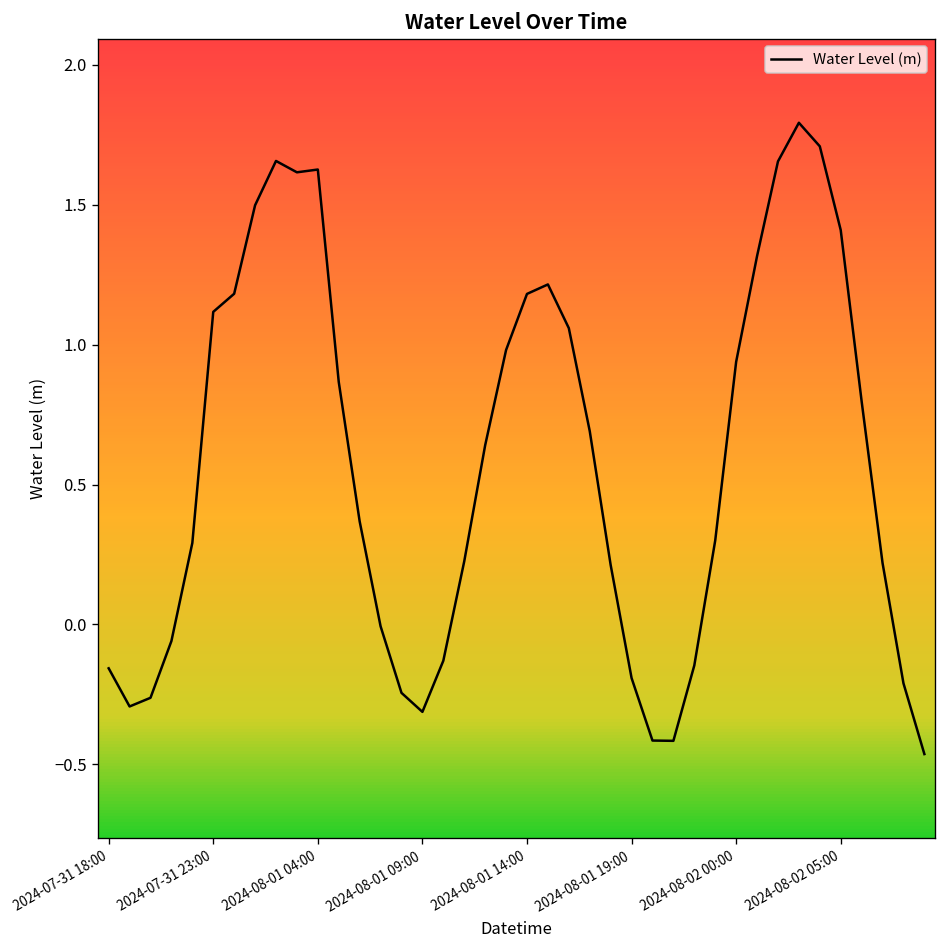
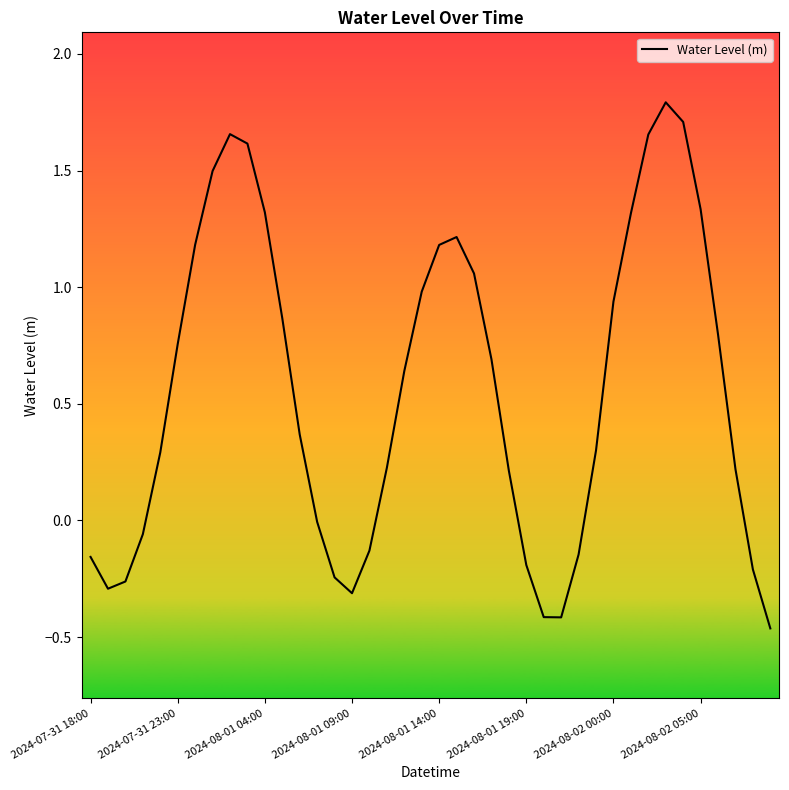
  {
    "2024-07-31 18:00": -0.16,
-   "2024-07-31 23:00": 1.12,
-   "2024-08-01 04:00": 1.63,
+   "2024-07-31 23:00": 0.76,
+   "2024-08-01 04:00": 1.32,
    "2024-08-01 09:00": -0.31,
    "2024-08-01 14:00": 1.18,
    "2024-08-01 19:00": -0.19,
    "2024-08-02 00:00": 0.94,
-   "2024-08-02 05:00": 1.41
+   "2024-08-02 05:00": 1.33
  }
